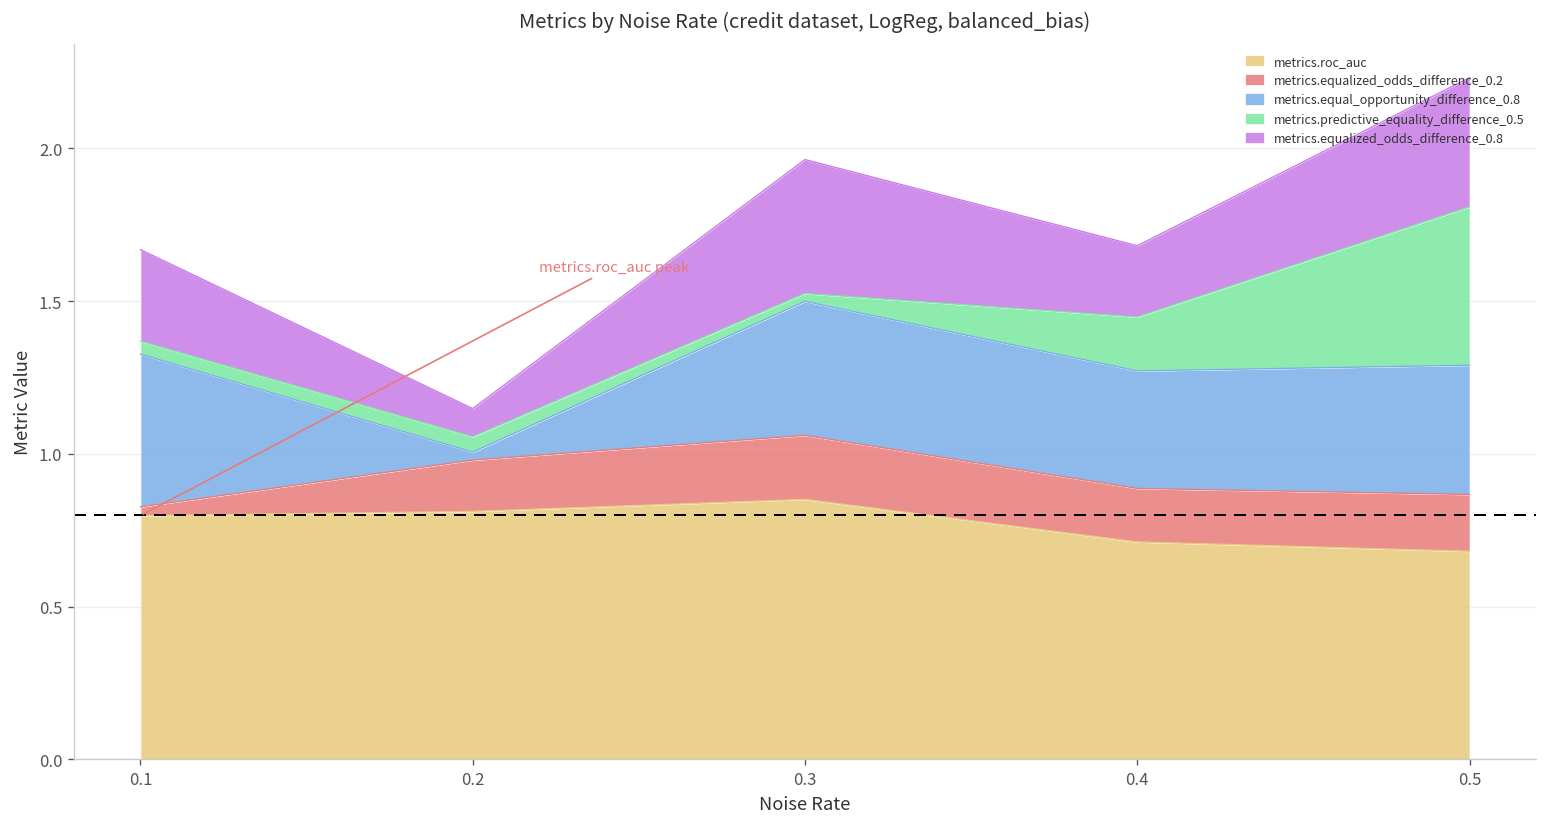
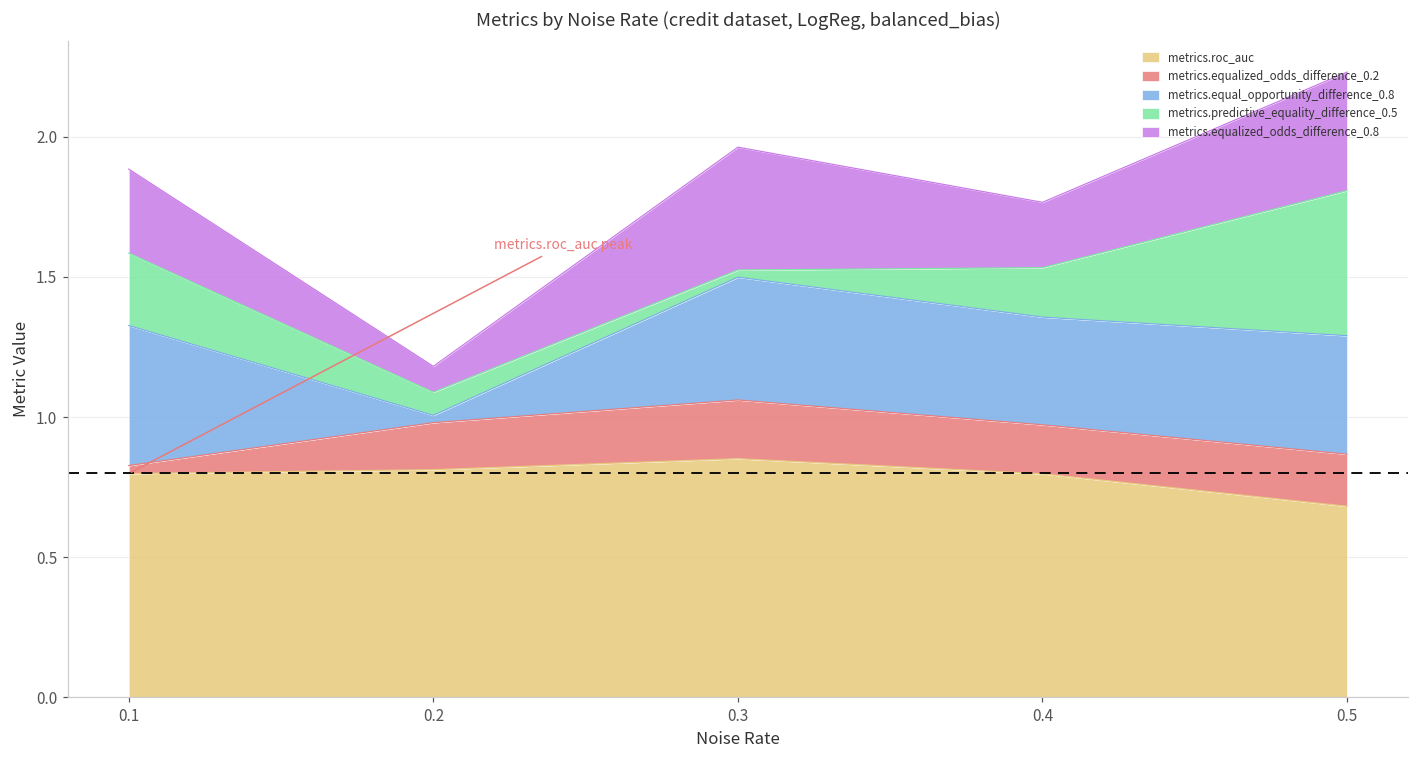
  {
    "metrics.roc_auc": {
      "0.1": 0.80,
      "0.2": 0.81,
      "0.3": 0.85,
-     "0.4": 0.71,
+     "0.4": 0.80,
      "0.5": 0.68
    },
    "metrics.equalized_odds_difference_0.2": {
      "0.1": 0.03,
      "0.2": 0.17,
      "0.3": 0.21,
      "0.4": 0.18,
      "0.5": 0.19
    },
    "metrics.equal_opportunity_difference_0.8": {
      "0.1": 0.50,
      "0.2": 0.03,
      "0.3": 0.44,
      "0.4": 0.38,
      "0.5": 0.42
    },
    "metrics.predictive_equality_difference_0.5": {
-     "0.1": 0.04,
-     "0.2": 0.05,
+     "0.1": 0.26,
+     "0.2": 0.08,
      "0.3": 0.03,
      "0.4": 0.18,
      "0.5": 0.52
    },
    "metrics.equalized_odds_difference_0.8": {
      "0.1": 0.30,
      "0.2": 0.09,
      "0.3": 0.44,
      "0.4": 0.23,
      "0.5": 0.42
    }
  }
